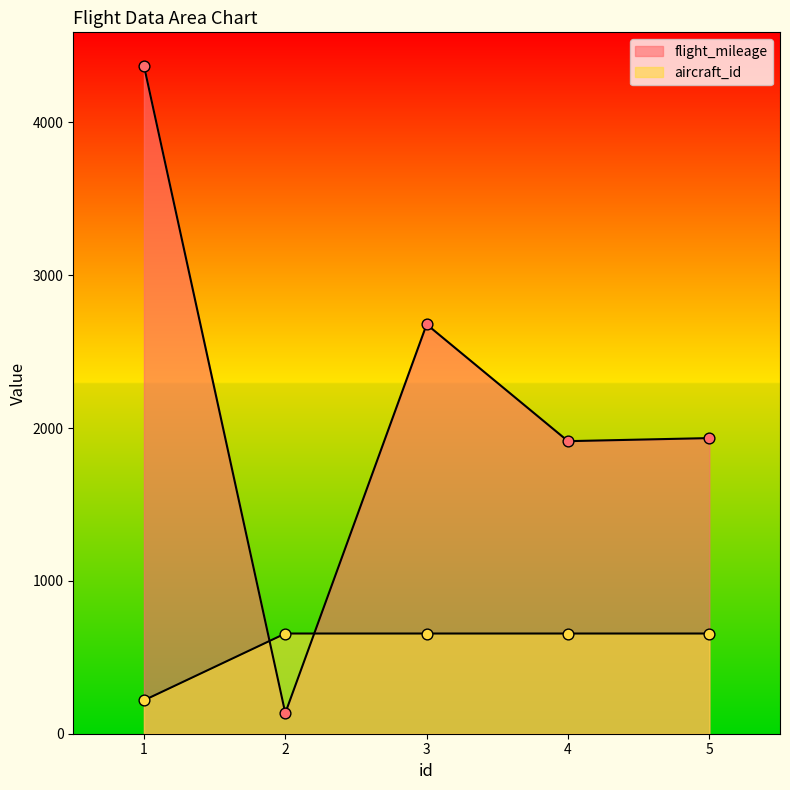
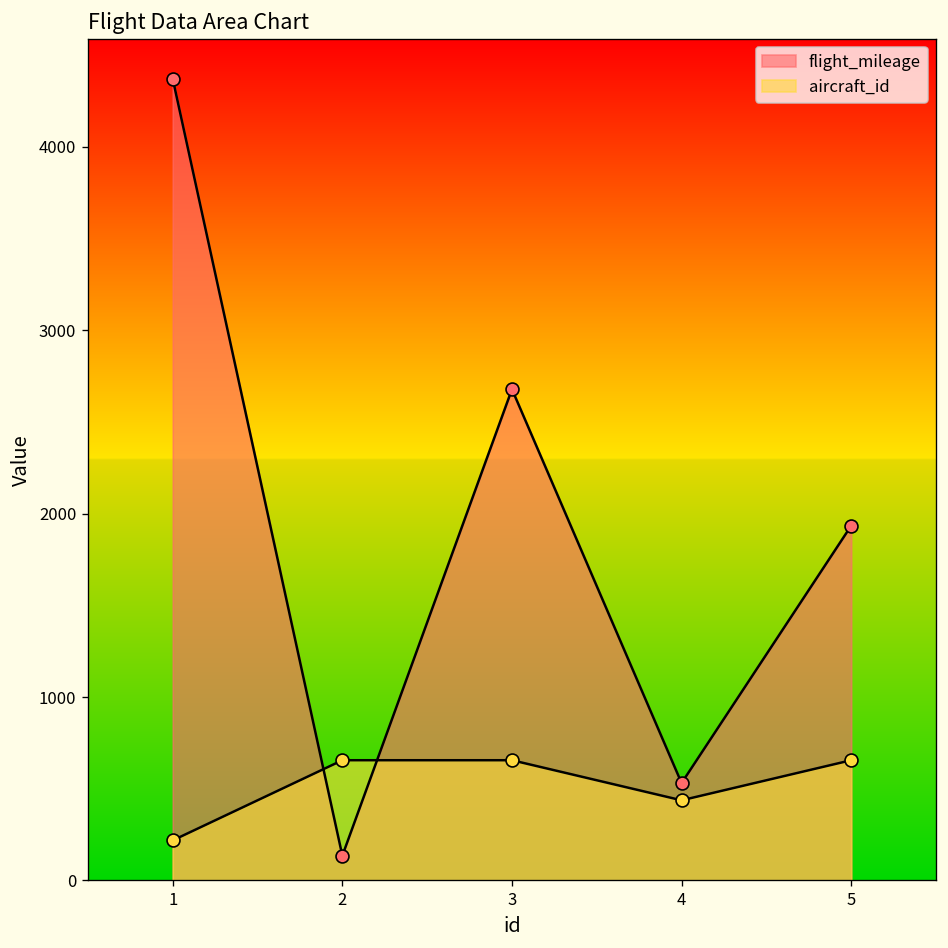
  {
    "flight_mileage": {
      "1": 4370,
      "2": 140,
      "3": 2680,
-     "4": 1910,
+     "4": 530,
      "5": 1930
    },
    "aircraft_id": {
      "1": 220,
      "2": 660,
      "3": 660,
-     "4": 660,
+     "4": 440,
      "5": 660
    }
  }
